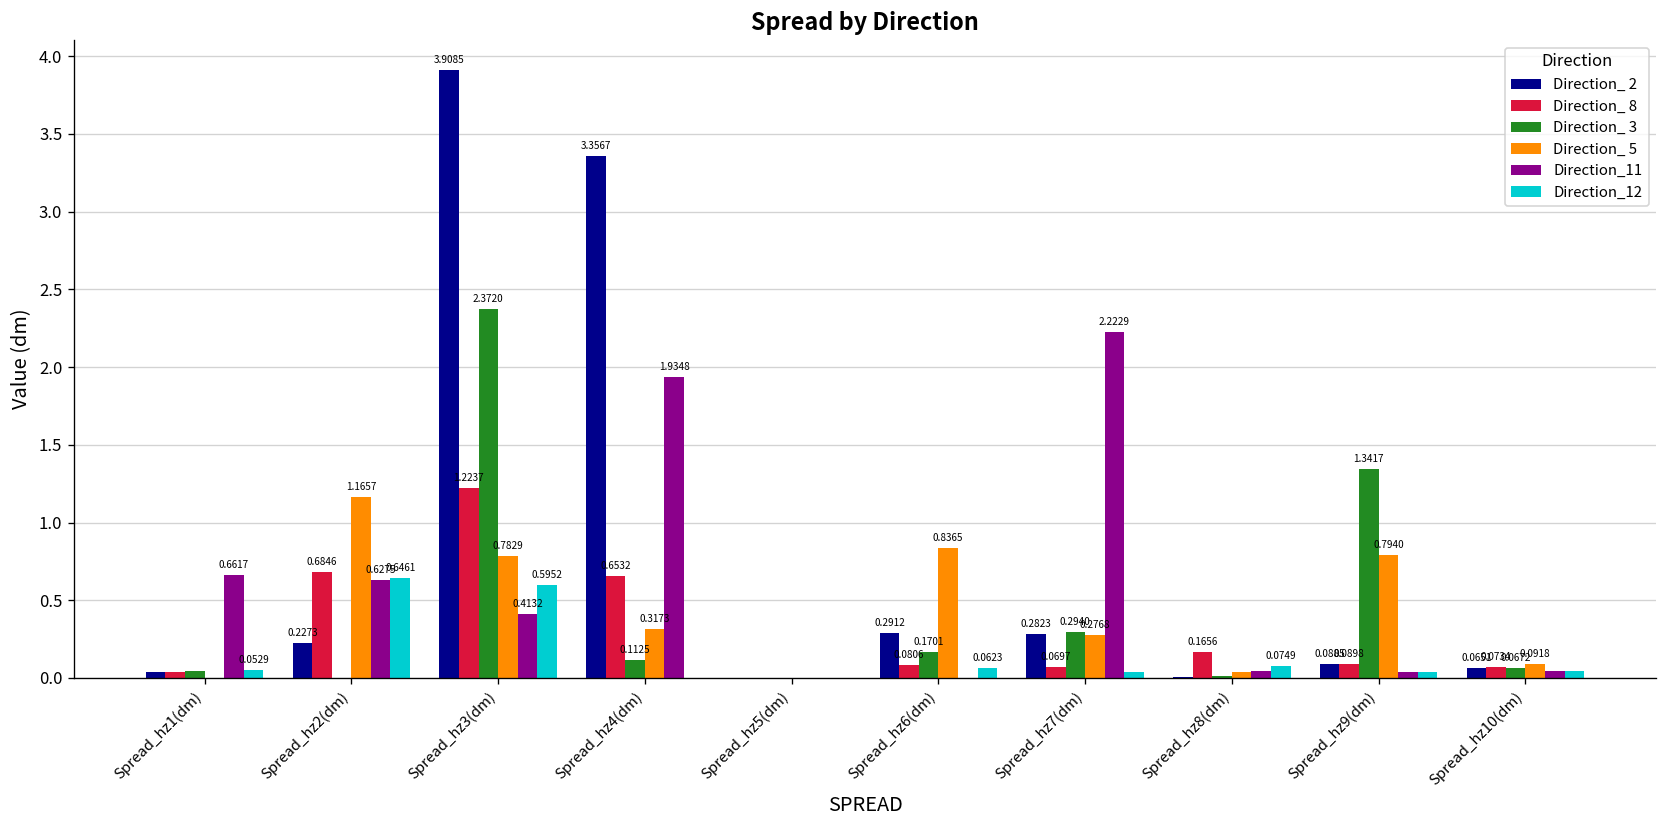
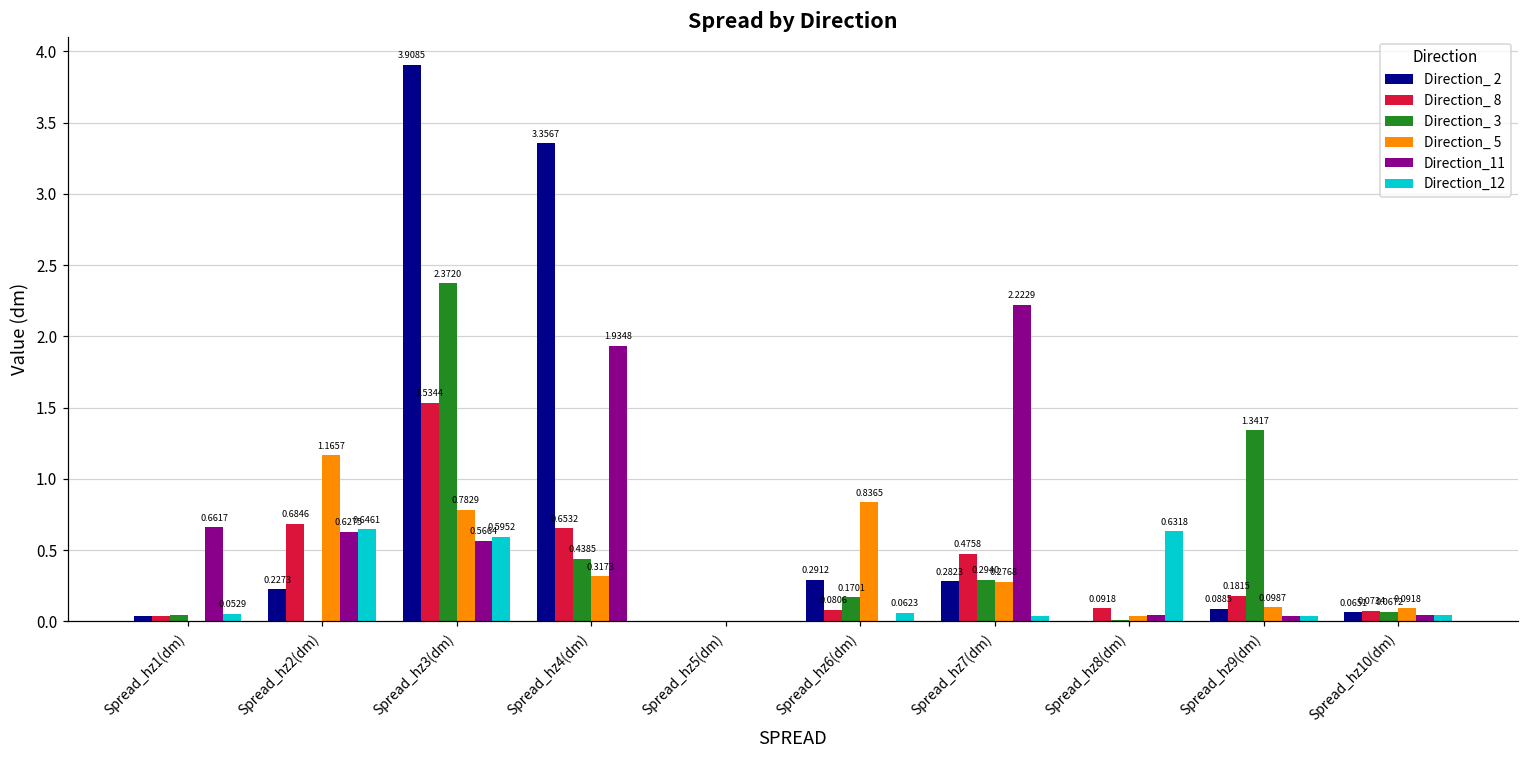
  {
    "Direction_ 2": {
      "Spread_hz2(dm)": 0.2273,
      "Spread_hz3(dm)": 3.9085,
      "Spread_hz4(dm)": 3.3567,
      "Spread_hz6(dm)": 0.2912,
      "Spread_hz7(dm)": 0.2823,
      "Spread_hz9(dm)": 0.0885
    },
    "Direction_ 8": {
      "Spread_hz2(dm)": 0.6846,
-     "Spread_hz3(dm)": 1.2237,
+     "Spread_hz3(dm)": 1.5344,
      "Spread_hz4(dm)": 0.6532,
      "Spread_hz6(dm)": 0.0806,
-     "Spread_hz7(dm)": 0.0697,
-     "Spread_hz8(dm)": 0.1656,
-     "Spread_hz9(dm)": 0.0898
+     "Spread_hz7(dm)": 0.4758,
+     "Spread_hz8(dm)": 0.0918,
+     "Spread_hz9(dm)": 0.1815
    },
    "Direction_ 3": {
      "Spread_hz3(dm)": 2.3720,
-     "Spread_hz4(dm)": 0.1125,
+     "Spread_hz4(dm)": 0.4385,
      "Spread_hz6(dm)": 0.1701,
      "Spread_hz9(dm)": 1.3417
    },
    "Direction_ 5": {
      "Spread_hz2(dm)": 1.1657,
      "Spread_hz3(dm)": 0.7829,
      "Spread_hz4(dm)": 0.3173,
      "Spread_hz6(dm)": 0.8365,
-     "Spread_hz9(dm)": 0.7940
+     "Spread_hz9(dm)": 0.0987
    },
    "Direction_11": {
      "Spread_hz1(dm)": 0.6617,
-     "Spread_hz3(dm)": 0.4132,
+     "Spread_hz3(dm)": 0.5664,
      "Spread_hz4(dm)": 1.9348,
      "Spread_hz7(dm)": 2.2229
    },
    "Direction_12": {
      "Spread_hz1(dm)": 0.0529,
      "Spread_hz6(dm)": 0.0623,
-     "Spread_hz8(dm)": 0.0749
+     "Spread_hz8(dm)": 0.6318
    }
  }
